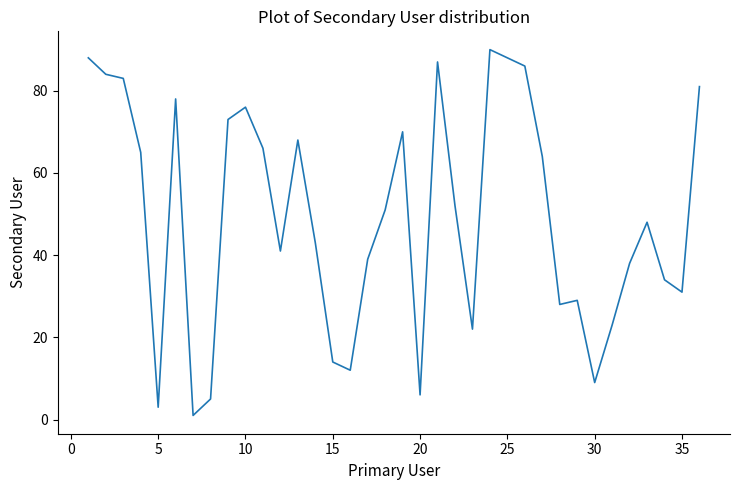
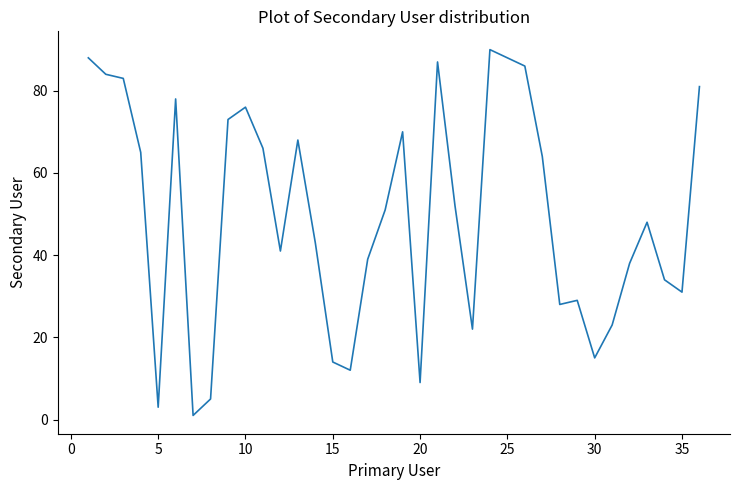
  {
    "5": 3,
    "10": 76,
    "15": 14,
-   "20": 6,
+   "20": 9,
    "25": 88,
-   "30": 9,
+   "30": 15,
    "35": 31
  }
